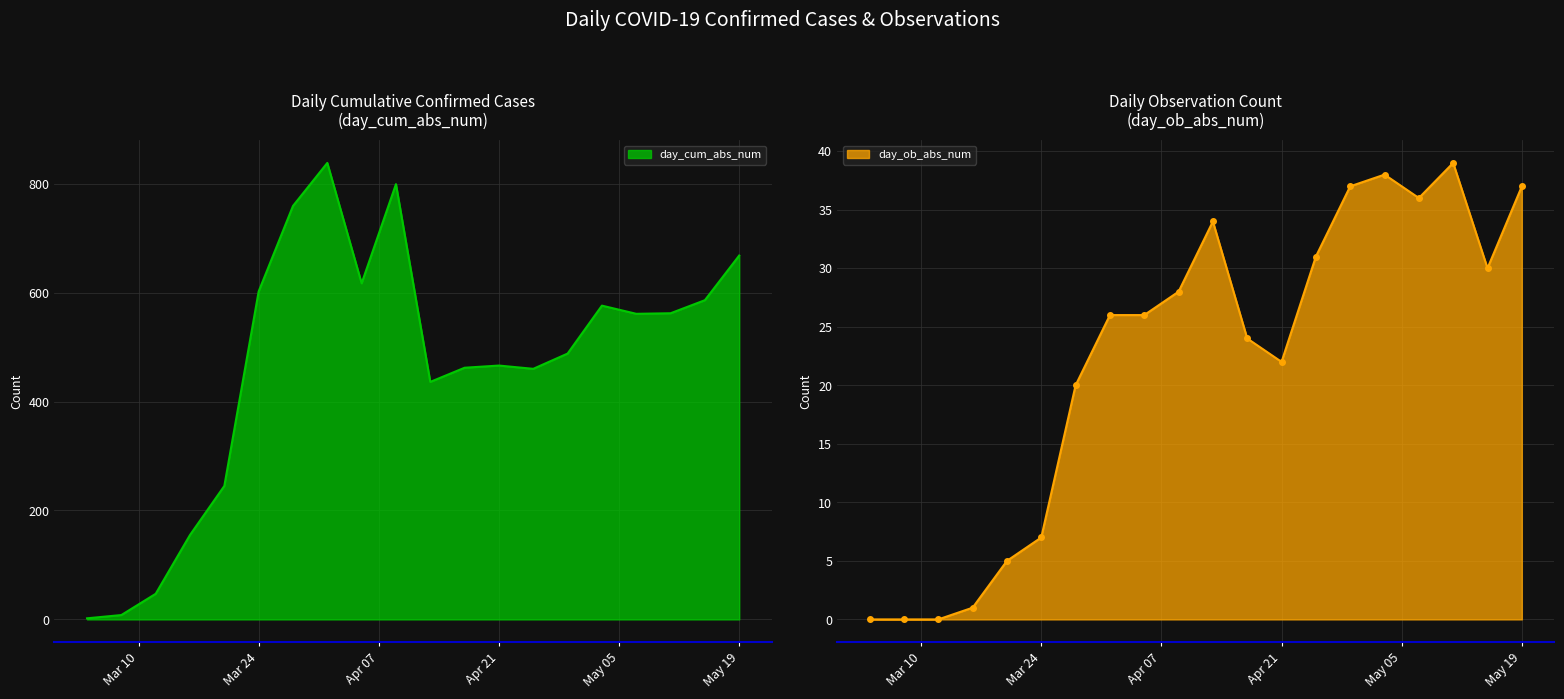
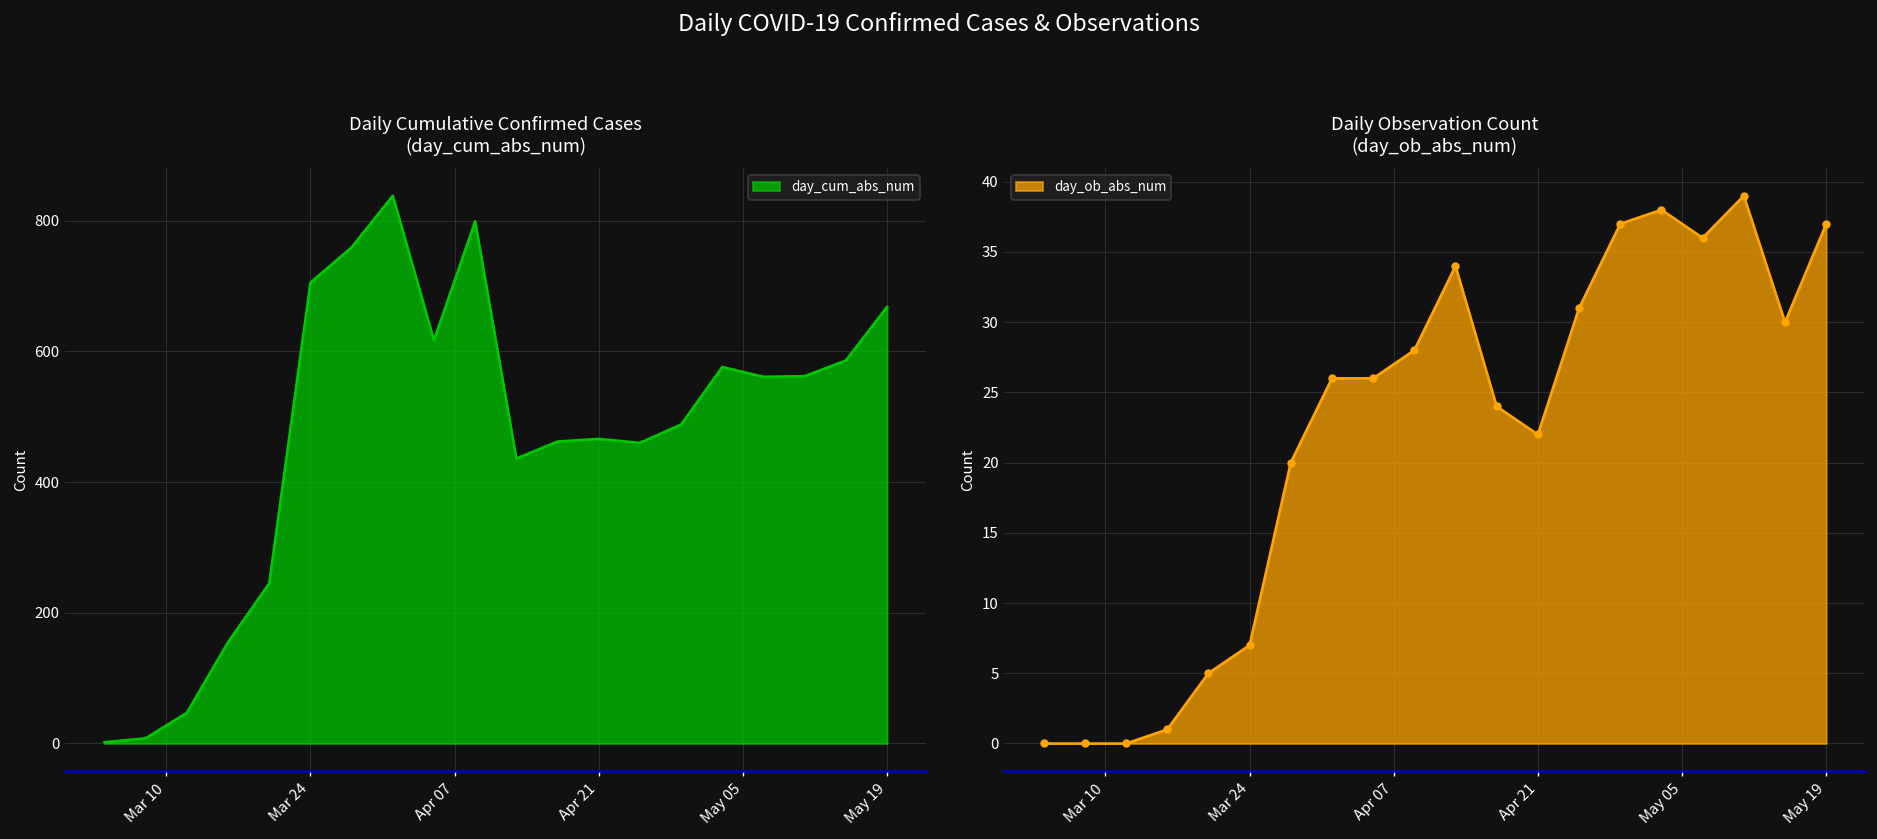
  {
    "Daily Cumulative Confirmed Cases (day_cum_abs_num)": {
-     "Mar 24": 600,
+     "Mar 24": 710,
      "Apr 21": 470,
      "May 19": 670
    },
    "Daily Observation Count (day_ob_abs_num)": {
      "Mar 24": 7.0,
      "Apr 21": 22.0,
      "May 19": 37.0
    }
  }
